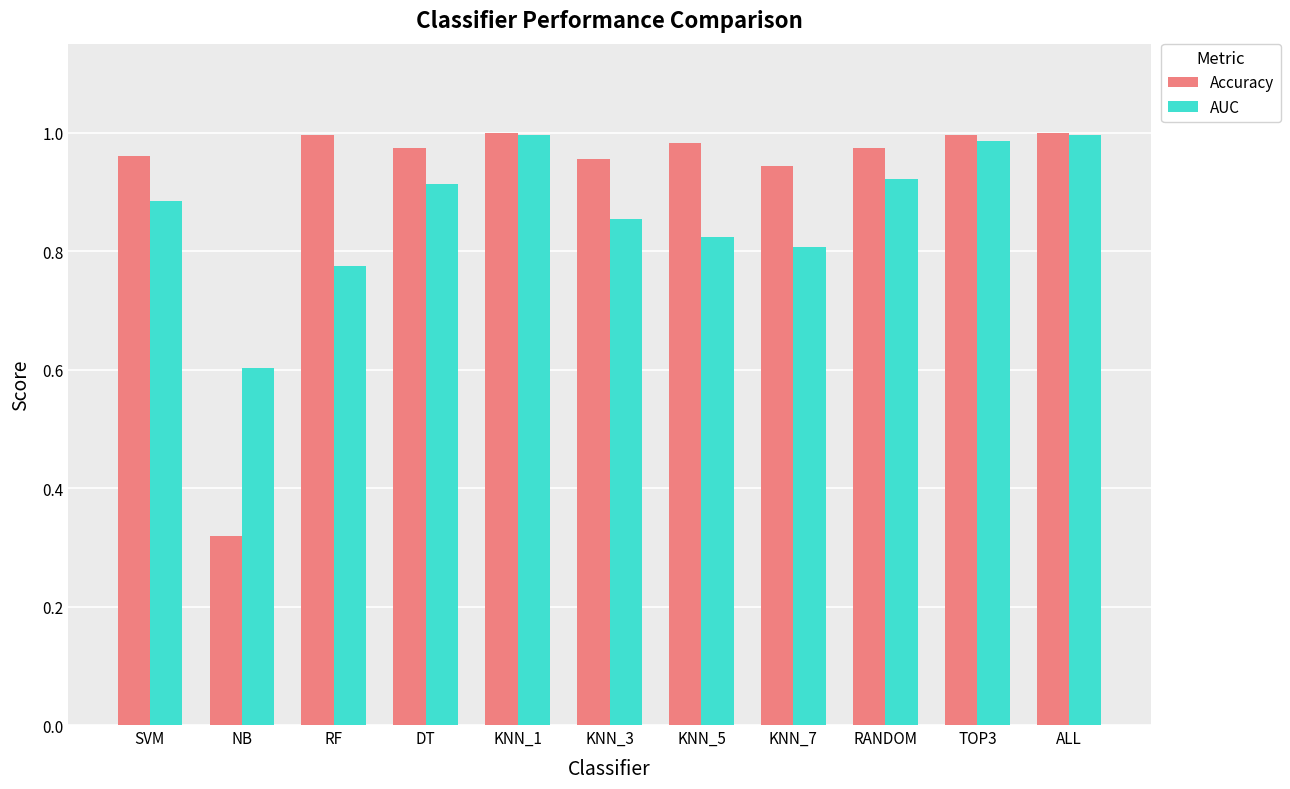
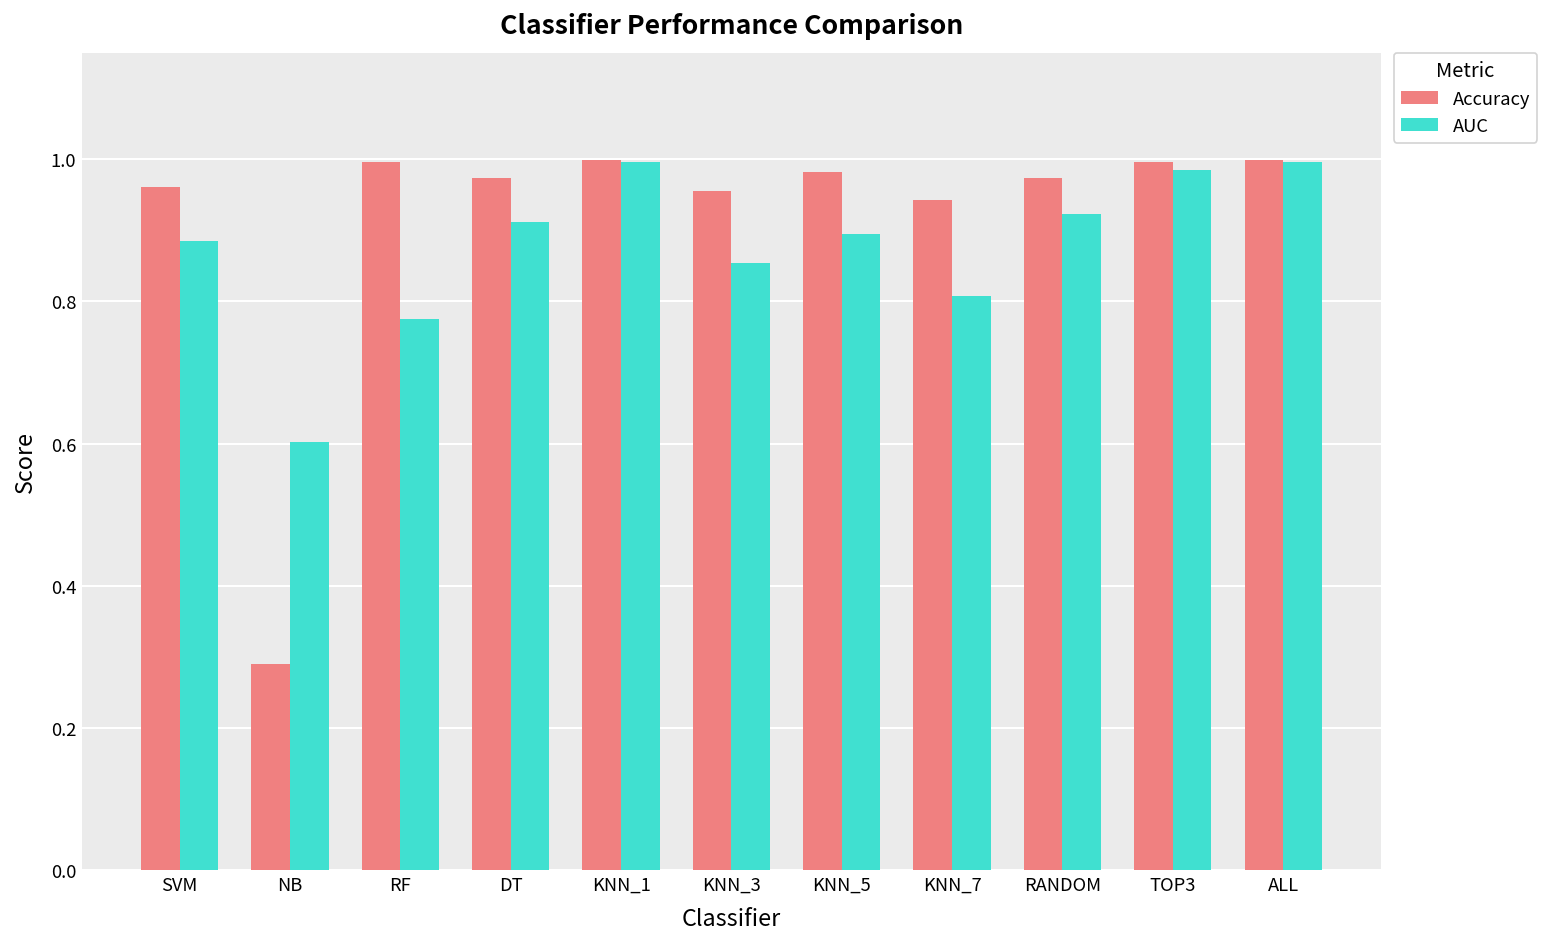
  {
    "Accuracy": {
      "SVM": 0.96,
-     "NB": 0.32,
+     "NB": 0.29,
      "RF": 1.00,
      "DT": 0.97,
      "KNN_1": 1.00,
      "KNN_3": 0.96,
      "KNN_5": 0.98,
      "KNN_7": 0.94,
      "RANDOM": 0.97,
      "TOP3": 1.00,
      "ALL": 1.00
    },
    "AUC": {
      "SVM": 0.88,
      "NB": 0.60,
      "RF": 0.77,
      "DT": 0.91,
      "KNN_1": 1.00,
      "KNN_3": 0.85,
-     "KNN_5": 0.82,
+     "KNN_5": 0.89,
      "KNN_7": 0.81,
      "RANDOM": 0.92,
      "TOP3": 0.98,
      "ALL": 1.00
    }
  }
